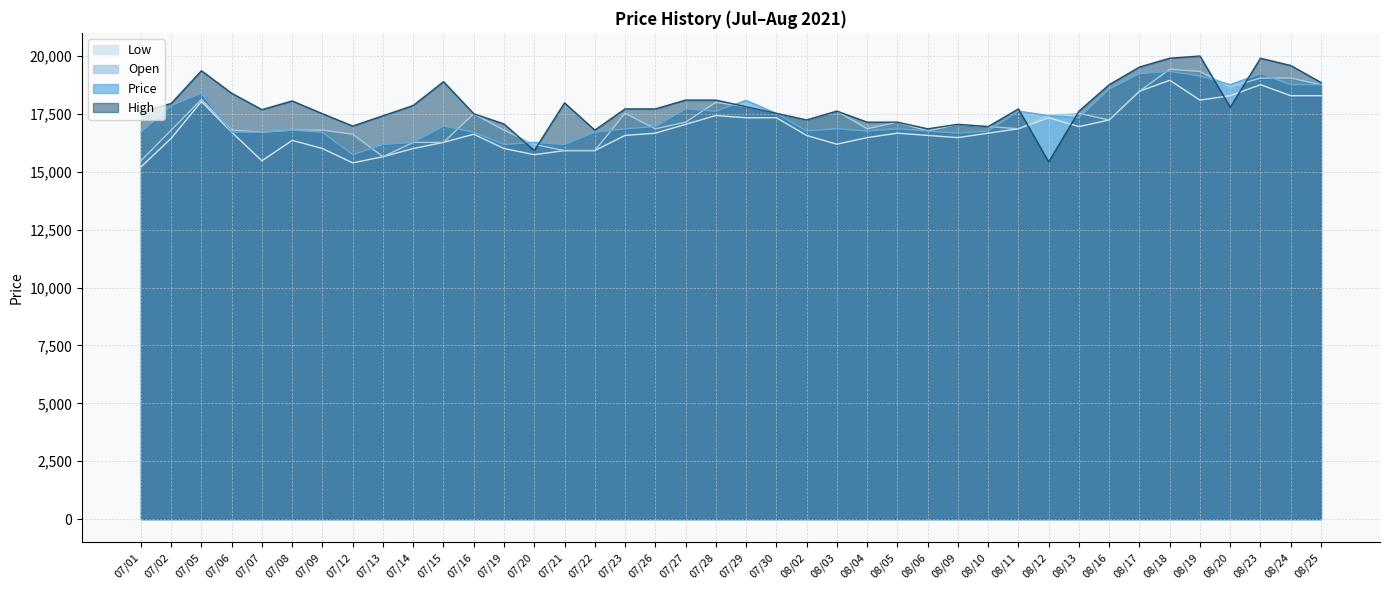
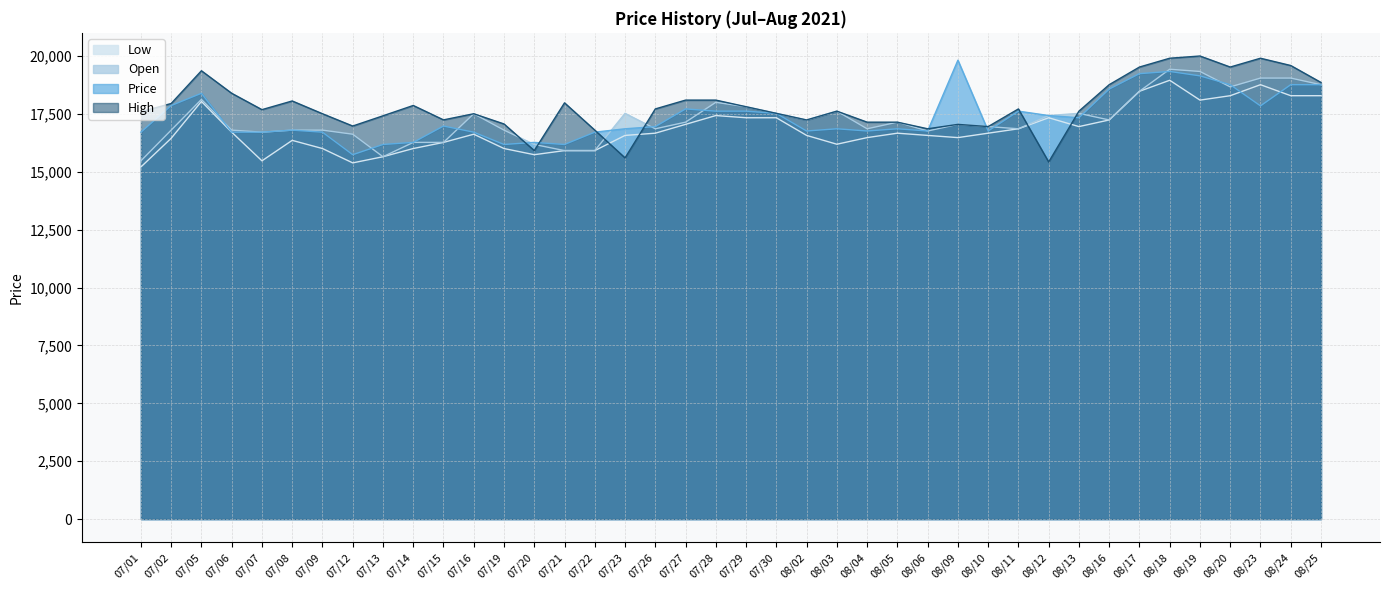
  {
    "Price": {
      "07/01": "16,700",
      "07/05": "18,400",
      "07/12": "15,700",
      "07/13": "16,200",
      "07/15": "17,000",
      "07/19": "16,200",
      "07/21": "16,200",
      "07/23": "16,900",
      "07/27": "17,700",
      "07/28": "17,600",
-     "07/29": "18,100",
+     "07/29": "17,600",
      "08/02": "16,800",
      "08/03": "16,900",
      "08/05": "16,900",
-     "08/09": "16,700",
+     "08/09": "19,800",
      "08/13": "17,300",
      "08/16": "18,600",
      "08/17": "19,200",
      "08/19": "19,100",
-     "08/23": "19,200",
+     "08/23": "17,900",
      "08/24": "18,800"
    },
    "High": {
      "07/05": "19,400",
      "07/06": "18,400",
      "07/07": "17,700",
      "07/08": "18,100",
      "07/09": "17,500",
      "07/12": "17,000",
      "07/13": "17,400",
      "07/14": "17,900",
-     "07/15": "18,900",
+     "07/15": "17,200",
      "07/19": "17,100",
      "07/20": "15,900",
      "07/21": "18,000",
-     "07/23": "17,700",
+     "07/23": "15,600",
      "07/26": "17,700",
      "07/27": "18,100",
      "08/04": "17,100",
      "08/12": "15,400",
      "08/16": "18,800",
      "08/17": "19,500",
      "08/18": "19,900",
      "08/19": "20,000",
-     "08/20": "17,800",
+     "08/20": "19,500",
      "08/23": "19,900",
      "08/24": "19,600"
    }
  }
